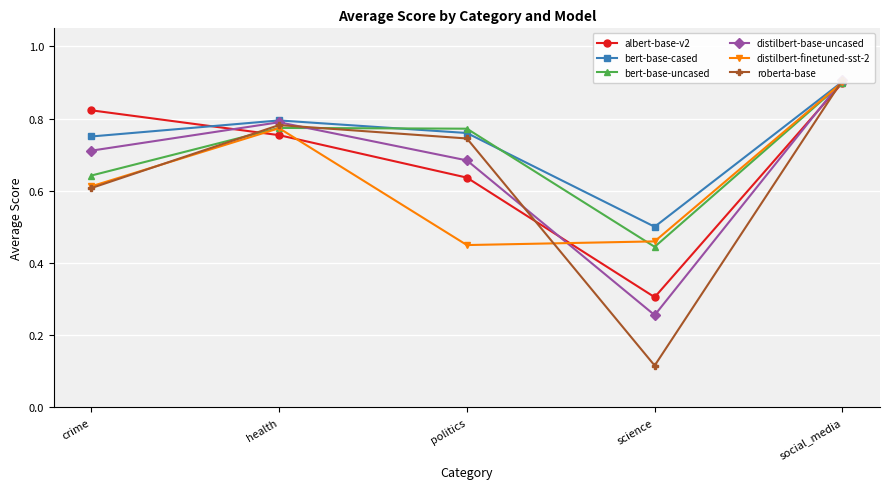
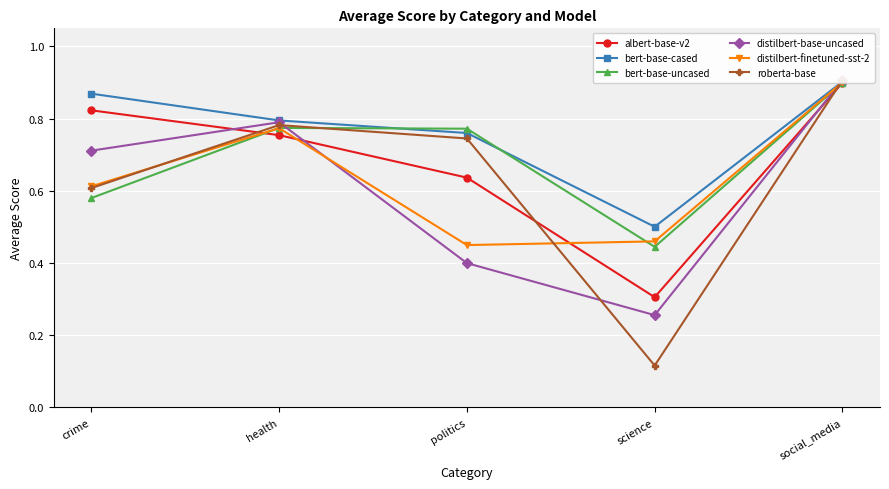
  {
    "albert-base-v2": {
      "crime": 0.82,
      "health": 0.75,
      "politics": 0.64,
      "science": 0.31
    },
    "bert-base-cased": {
-     "crime": 0.75,
+     "crime": 0.87,
      "politics": 0.76,
      "science": 0.50
    },
    "bert-base-uncased": {
-     "crime": 0.64,
+     "crime": 0.58,
      "politics": 0.77,
      "science": 0.44
    },
    "distilbert-base-uncased": {
      "crime": 0.71,
-     "politics": 0.68,
+     "politics": 0.40,
      "science": 0.26
    },
    "distilbert-finetuned-sst-2": {
      "politics": 0.45,
      "science": 0.46
    },
    "roberta-base": {
      "health": 0.78,
      "politics": 0.74,
      "science": 0.12
    }
  }
